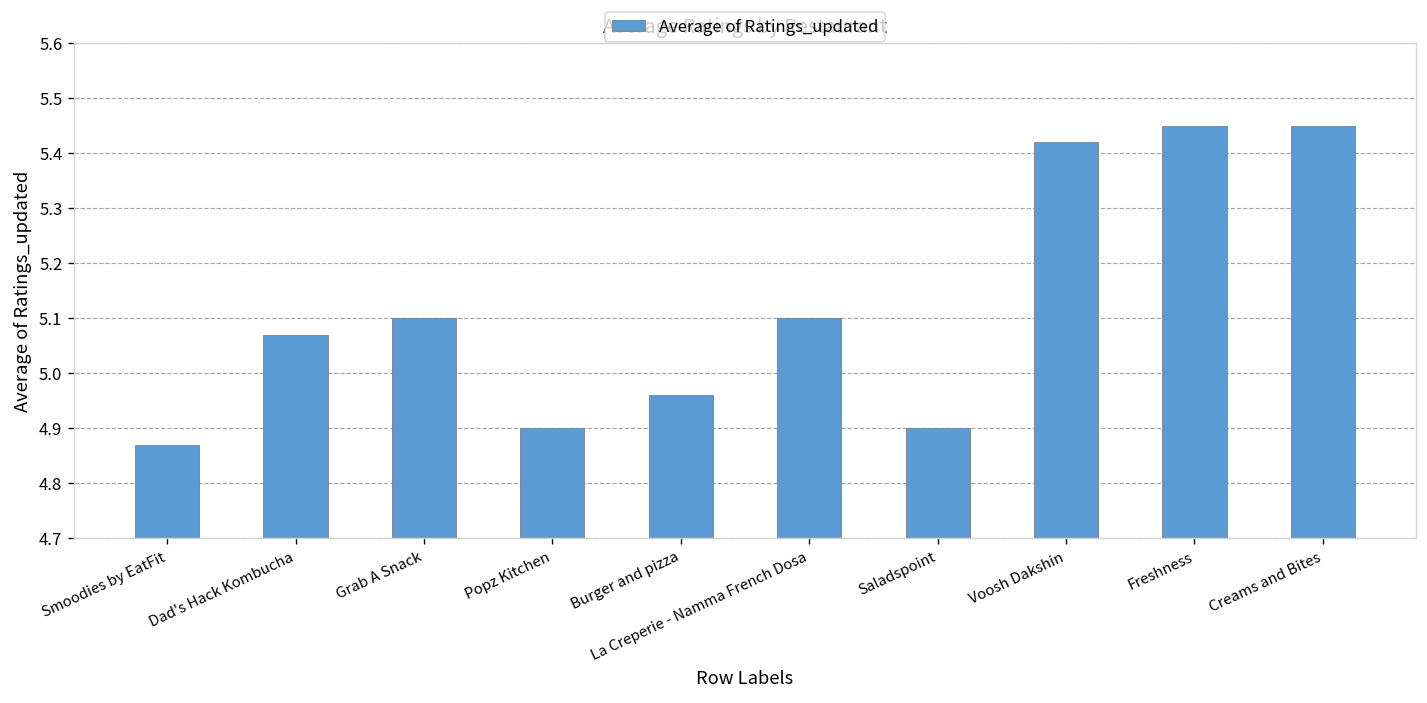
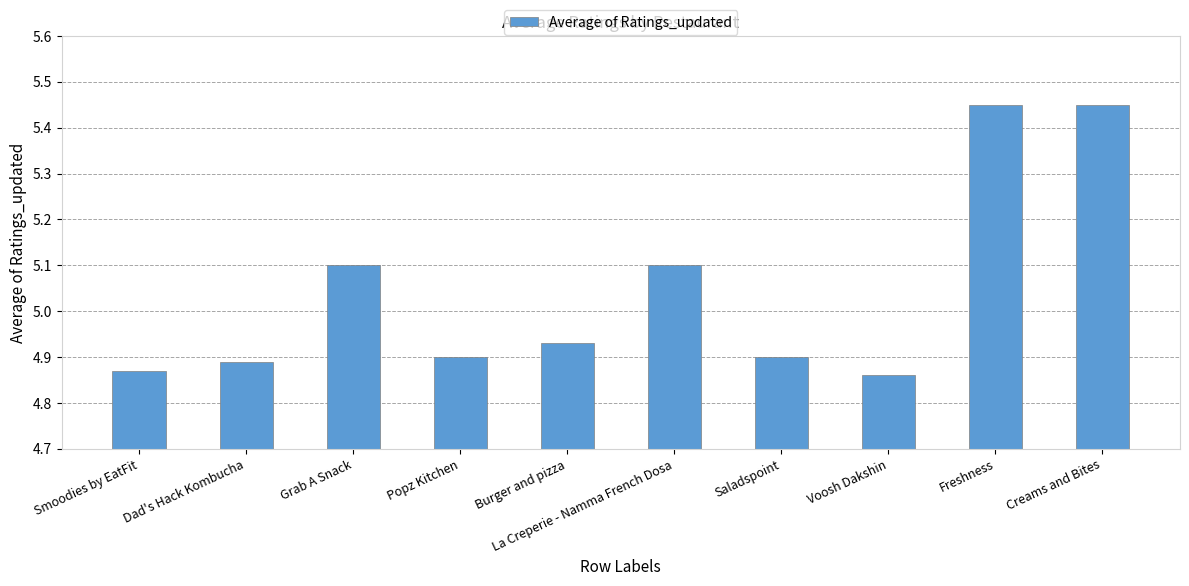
  {
    "Smoodies by EatFit": 4.87,
-   "Dad's Hack Kombucha": 5.07,
+   "Dad's Hack Kombucha": 4.89,
    "Grab A Snack": 5.10,
    "Popz Kitchen": 4.90,
-   "Burger and pizza": 4.96,
+   "Burger and pizza": 4.93,
    "La Creperie - Namma French Dosa": 5.10,
    "Saladspoint": 4.90,
-   "Voosh Dakshin": 5.42,
+   "Voosh Dakshin": 4.86,
    "Freshness": 5.45,
    "Creams and Bites": 5.45
  }
